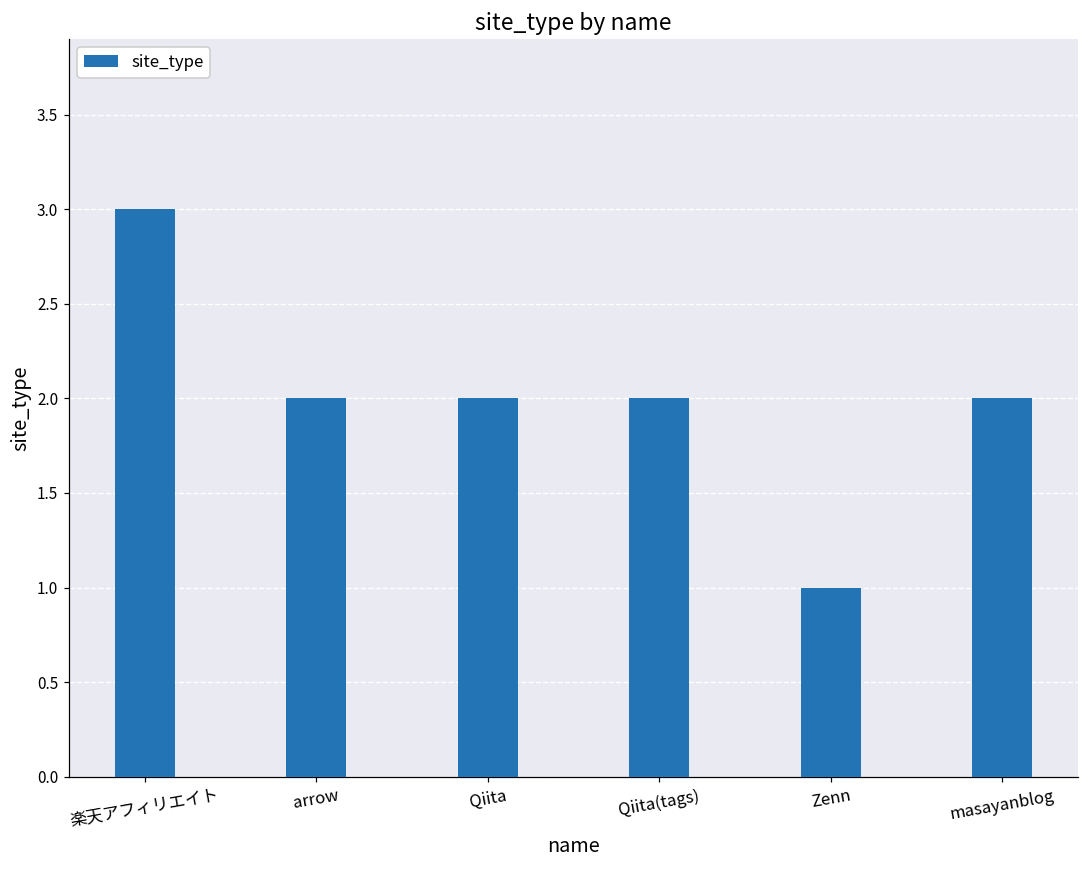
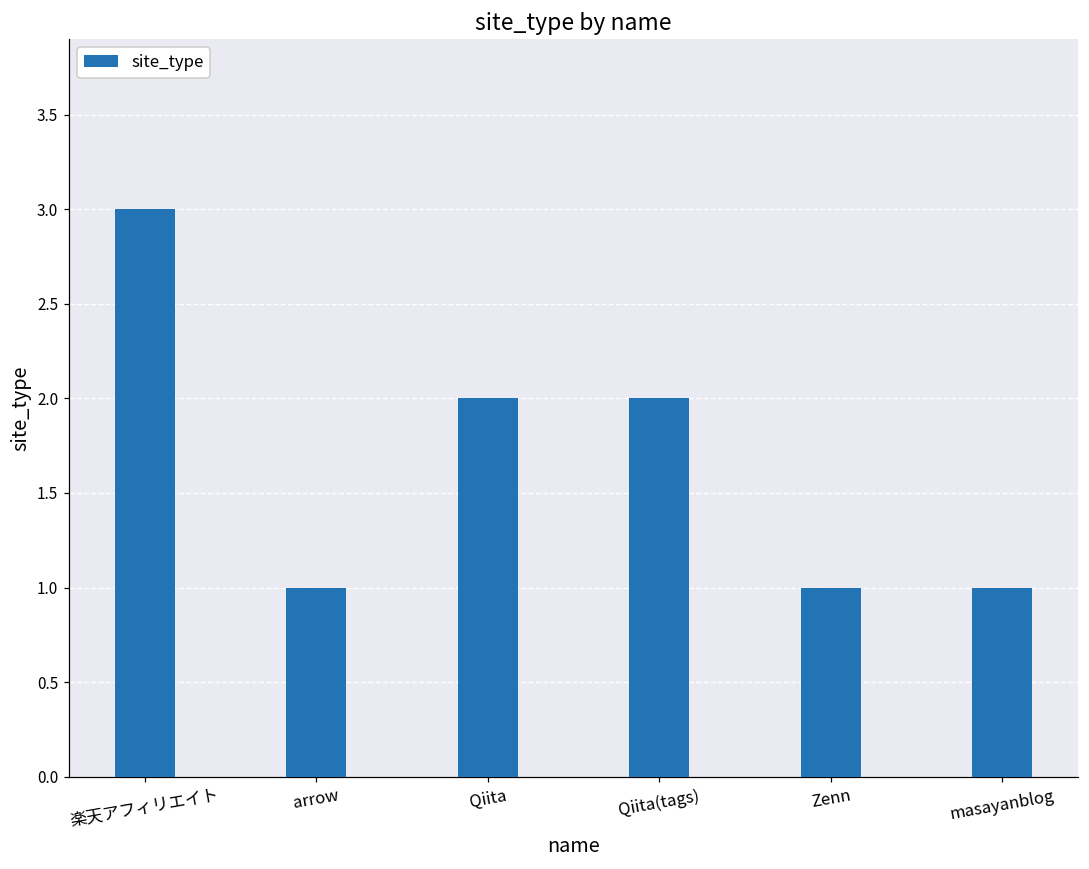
  {
    "楽天アフィリエイト": 3,
-   "arrow": 2,
+   "arrow": 1,
    "Qiita": 2,
    "Qiita(tags)": 2,
    "Zenn": 1,
-   "masayanblog": 2
+   "masayanblog": 1
  }
